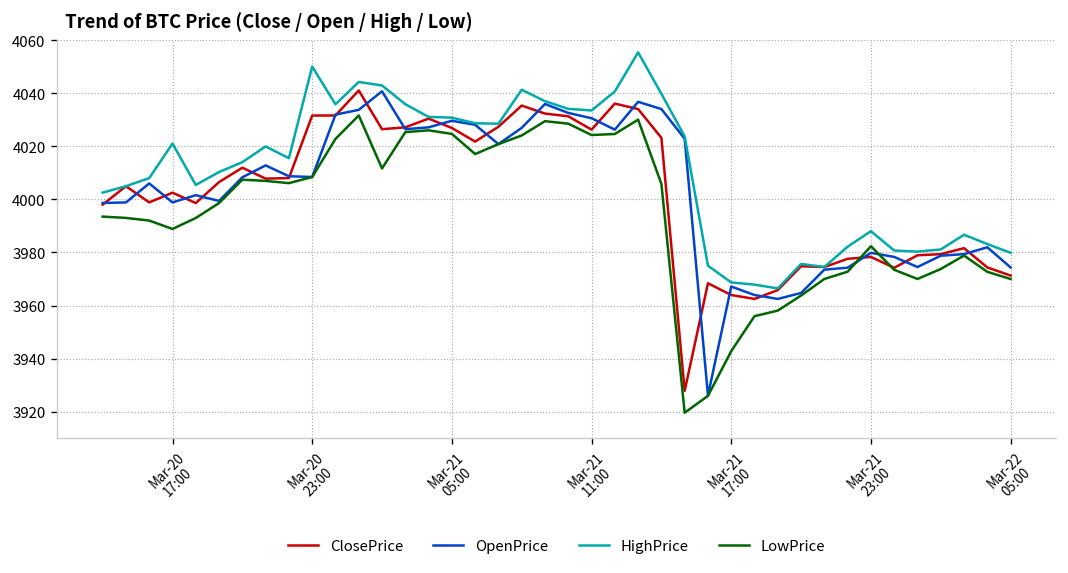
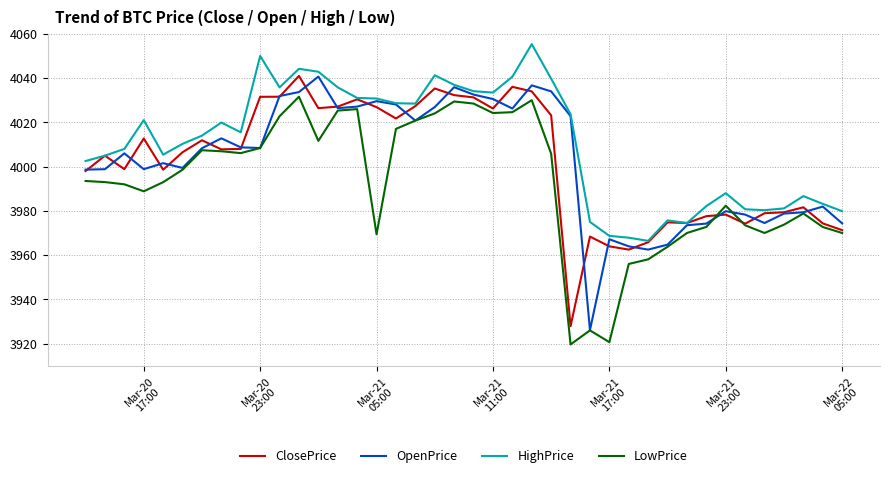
  {
    "ClosePrice": {
-     "Mar-20 17:00": 4003,
+     "Mar-20 17:00": 4013,
      "Mar-20 23:00": 4032,
      "Mar-21 05:00": 4027,
      "Mar-21 11:00": 4026,
      "Mar-21 17:00": 3964,
      "Mar-21 23:00": 3978,
      "Mar-22 05:00": 3971
    },
    "OpenPrice": {
      "Mar-20 17:00": 3999,
      "Mar-21 05:00": 4030,
      "Mar-21 11:00": 4031,
      "Mar-21 17:00": 3967,
      "Mar-21 23:00": 3980,
      "Mar-22 05:00": 3974
    },
    "HighPrice": {
      "Mar-20 17:00": 4021,
      "Mar-20 23:00": 4050,
      "Mar-21 05:00": 4031,
      "Mar-21 11:00": 4033,
      "Mar-21 17:00": 3969,
      "Mar-21 23:00": 3988,
      "Mar-22 05:00": 3980
    },
    "LowPrice": {
      "Mar-20 17:00": 3989,
-     "Mar-21 05:00": 4025,
+     "Mar-21 05:00": 3969,
      "Mar-21 11:00": 4024,
-     "Mar-21 17:00": 3943,
+     "Mar-21 17:00": 3921,
      "Mar-21 23:00": 3982,
      "Mar-22 05:00": 3970
    }
  }
